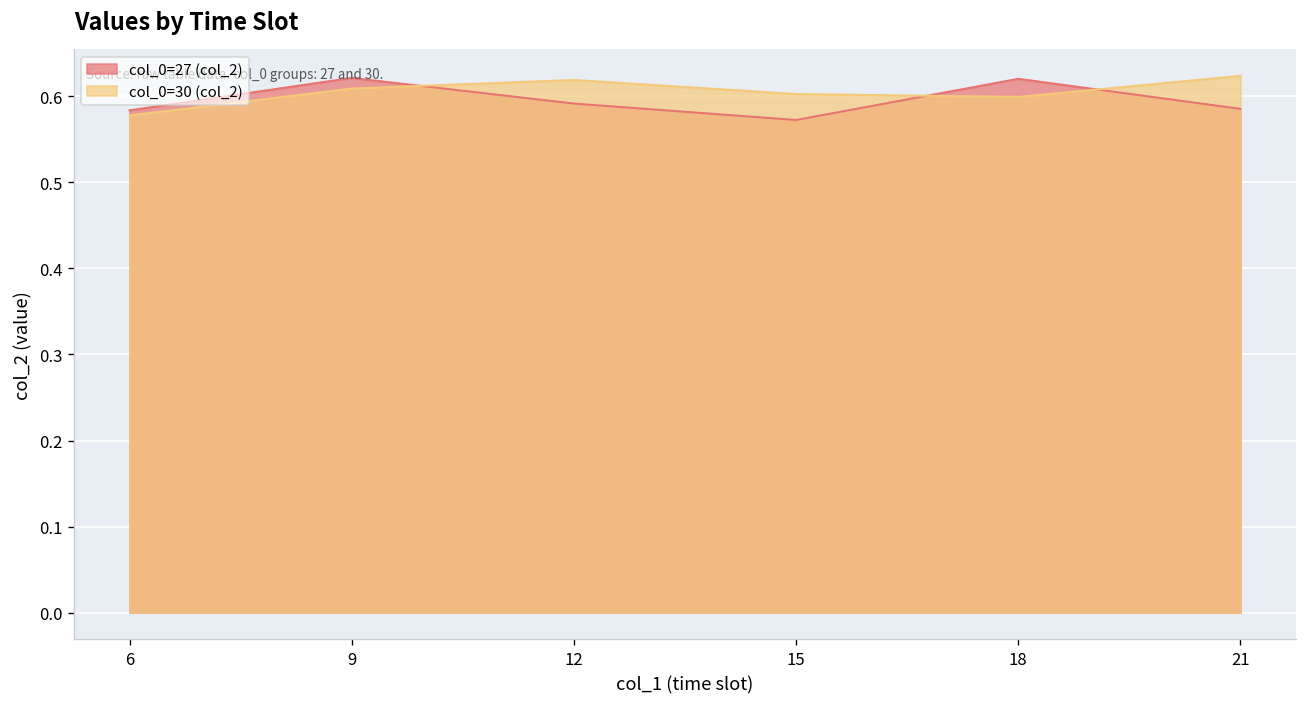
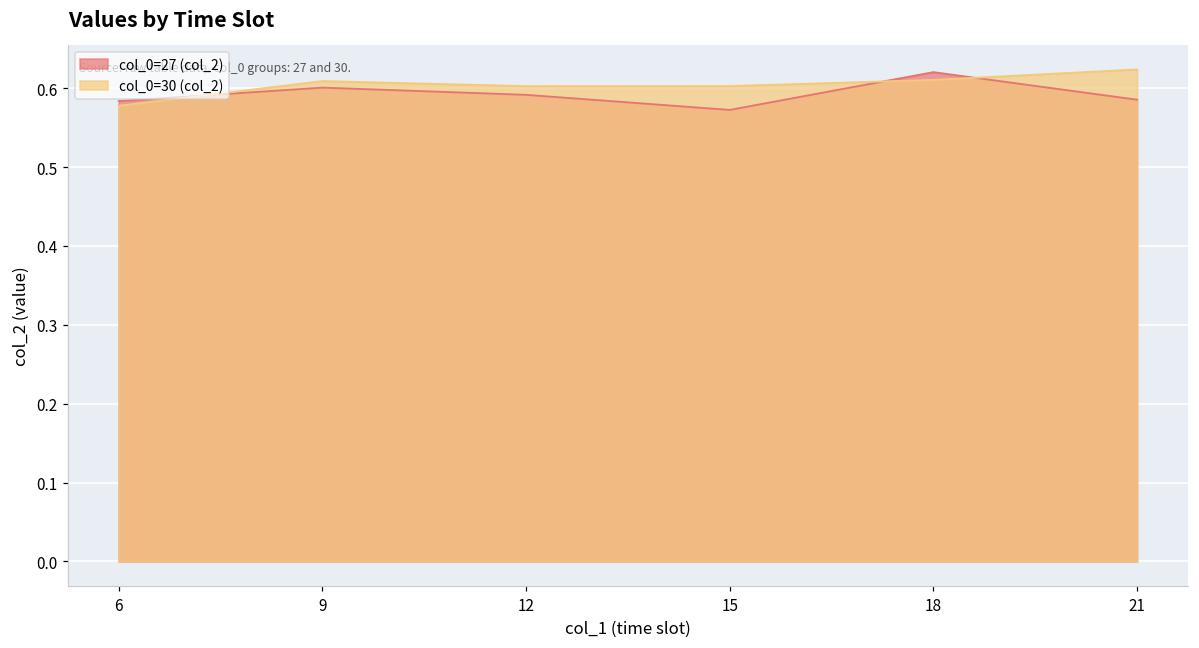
  {
    "col_0=27 (col_2)": {
      "6": 0.58,
-     "9": 0.62,
+     "9": 0.60,
      "12": 0.59,
      "15": 0.57,
      "18": 0.62,
      "21": 0.59
    },
    "col_0=30 (col_2)": {
      "6": 0.58,
-     "12": 0.62,
+     "12": 0.60,
      "15": 0.60,
-     "18": 0.60,
+     "18": 0.61,
      "21": 0.62
    }
  }
